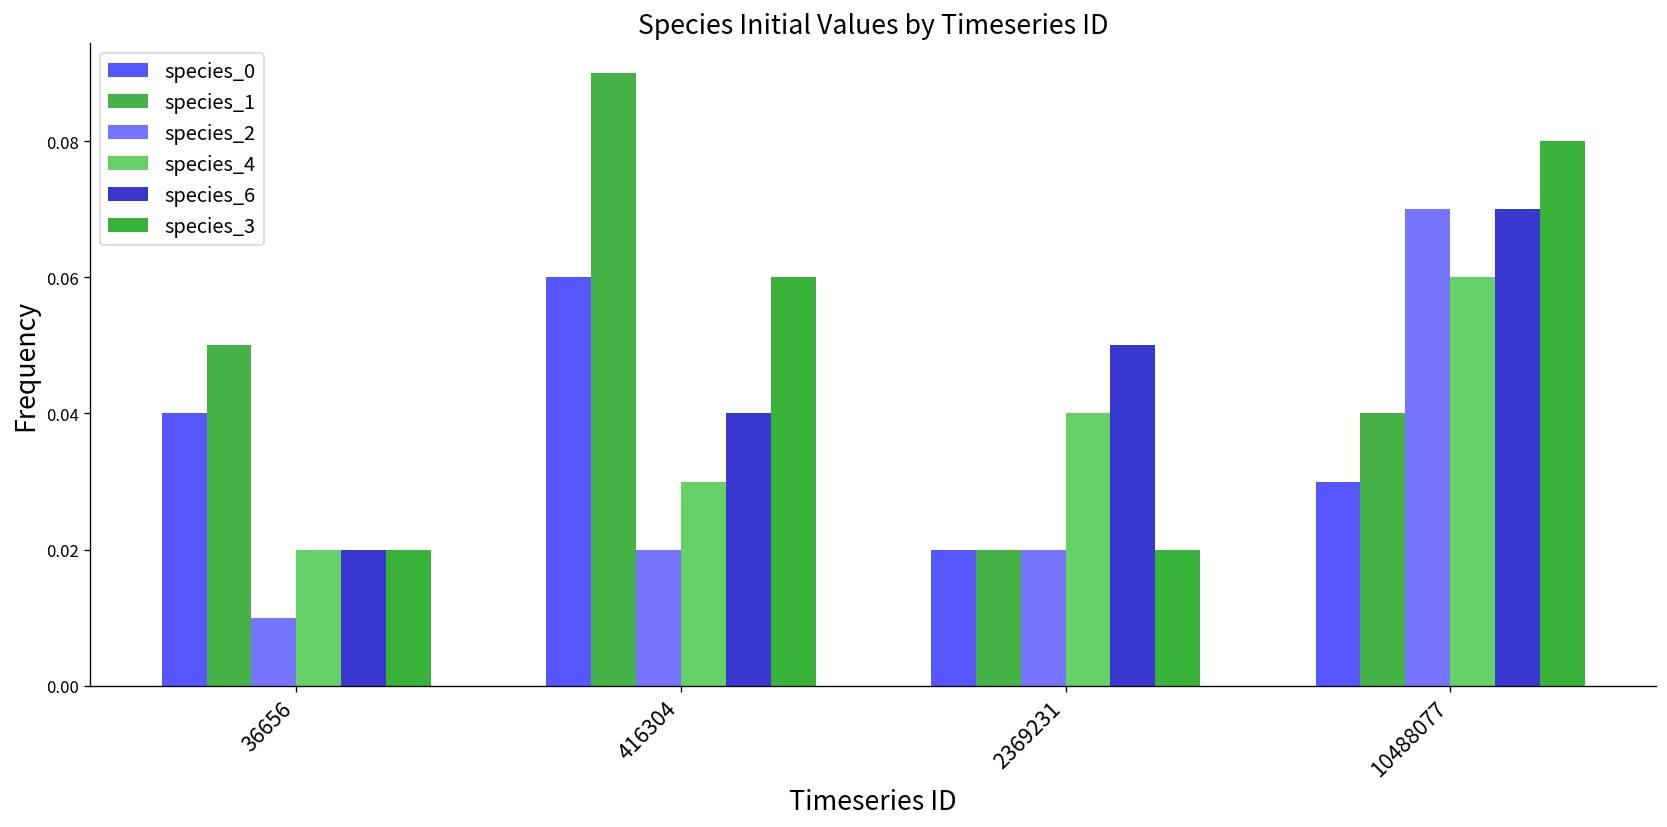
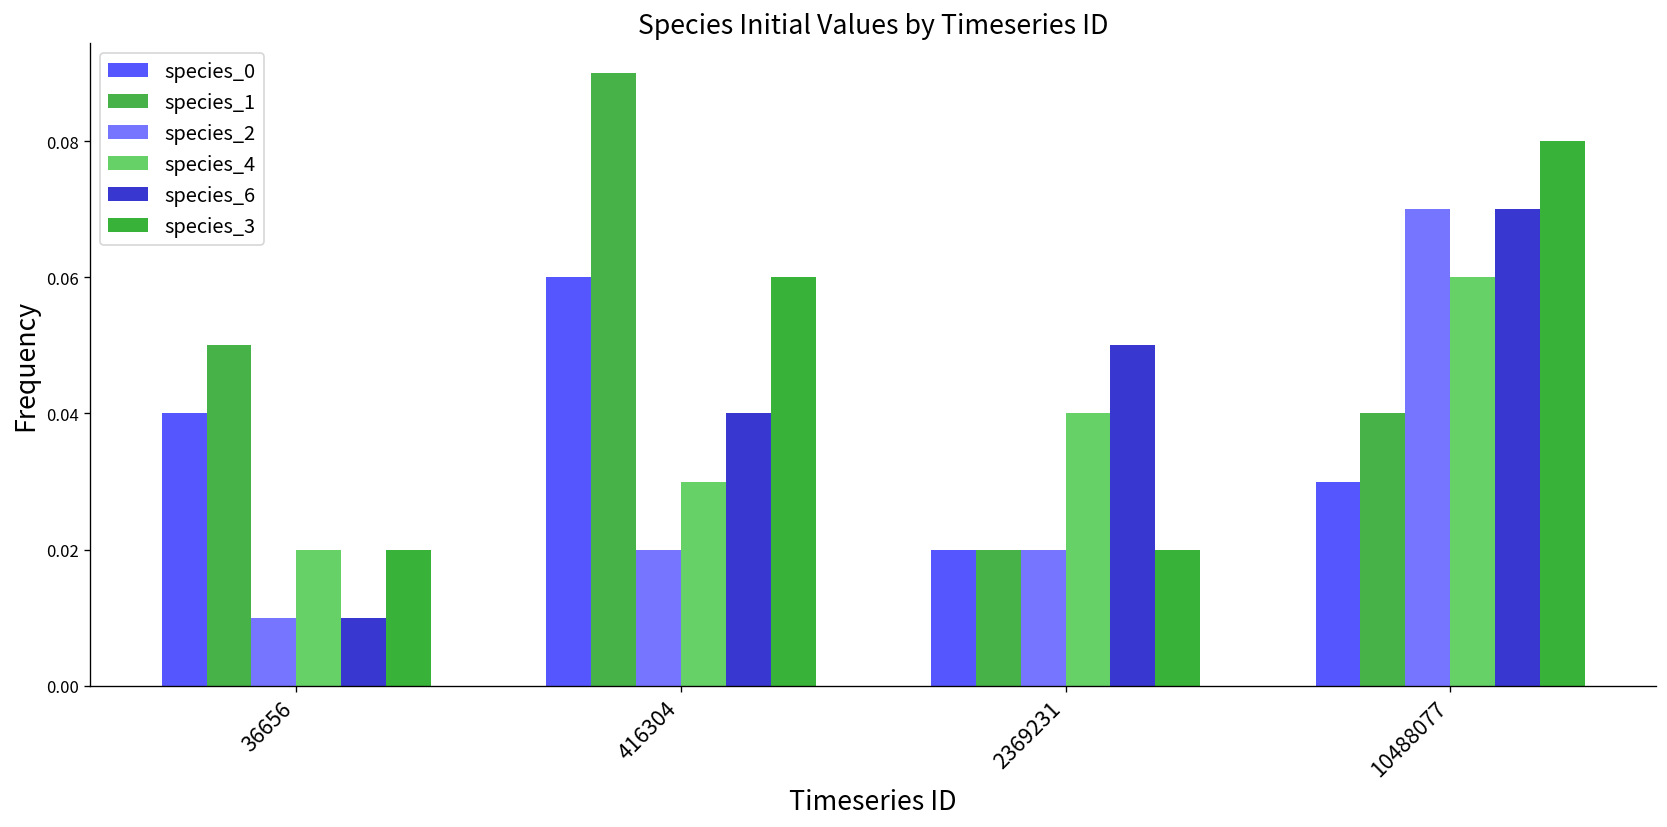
  {
    "species_6": {
-     "36656": 0.02,
+     "36656": 0.01,
      "416304": 0.04,
      "2369231": 0.05,
      "10488077": 0.07
    }
  }
